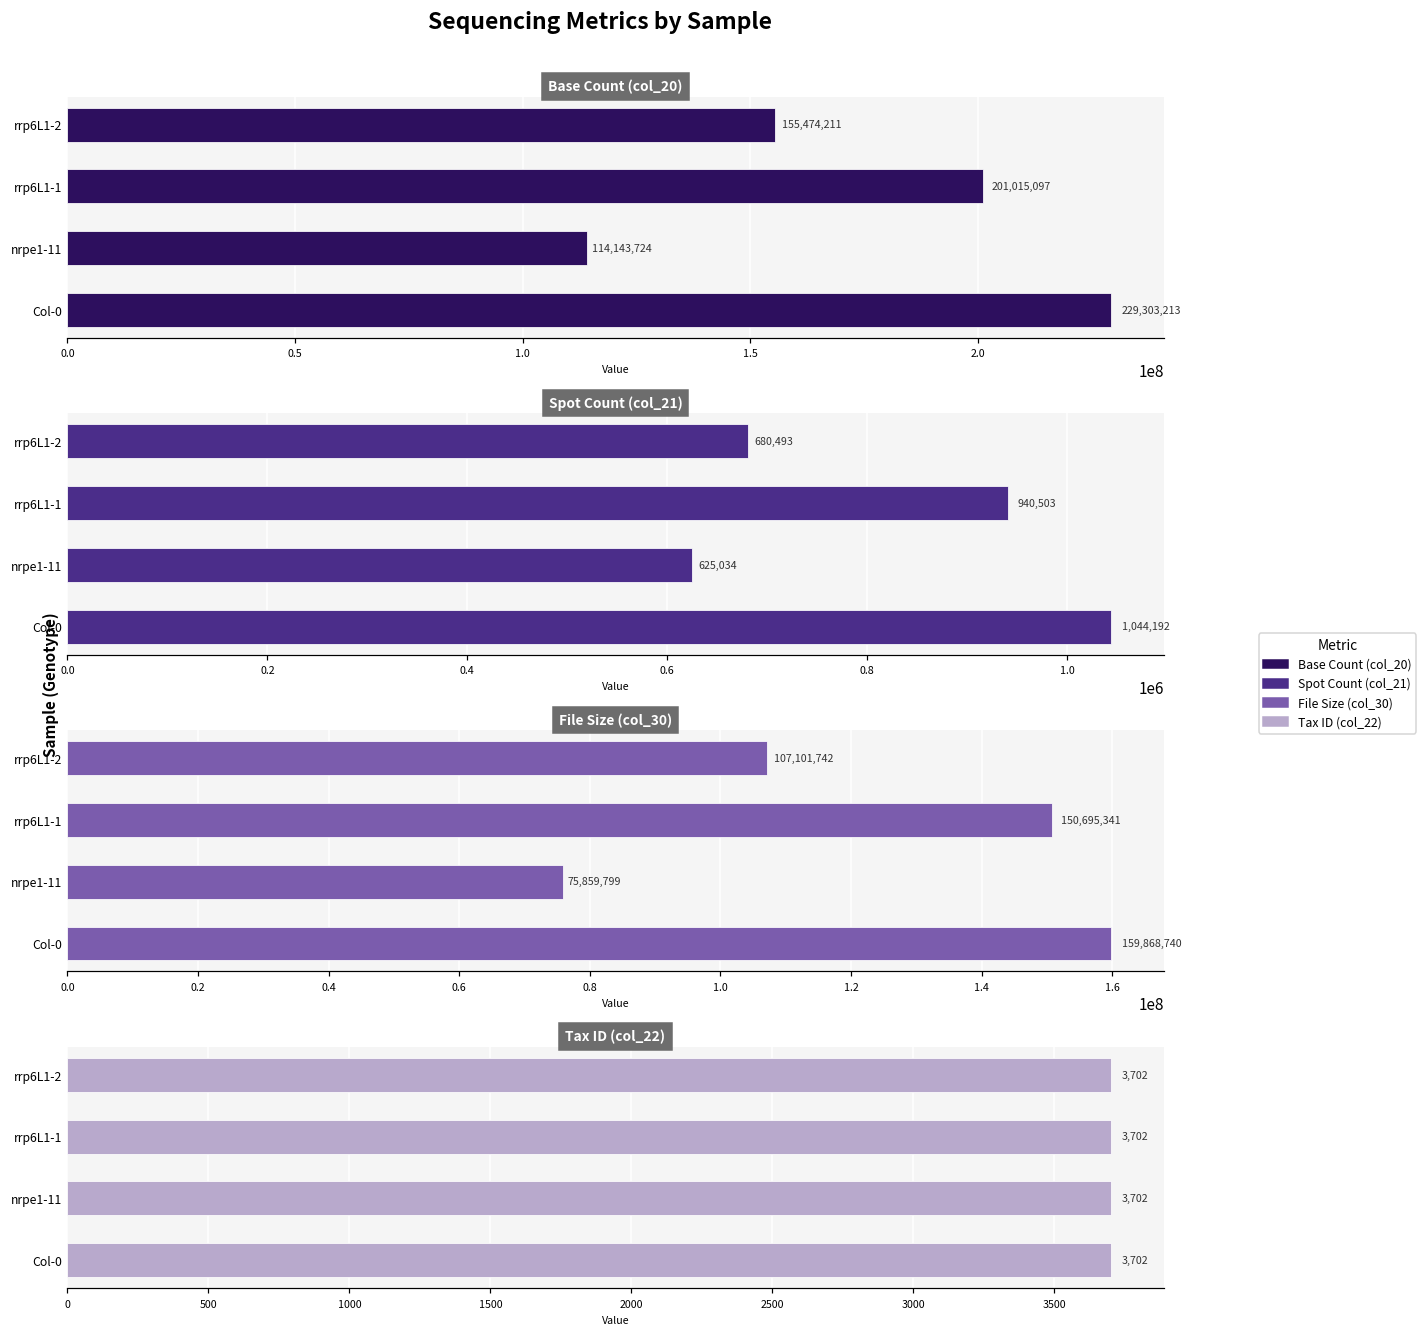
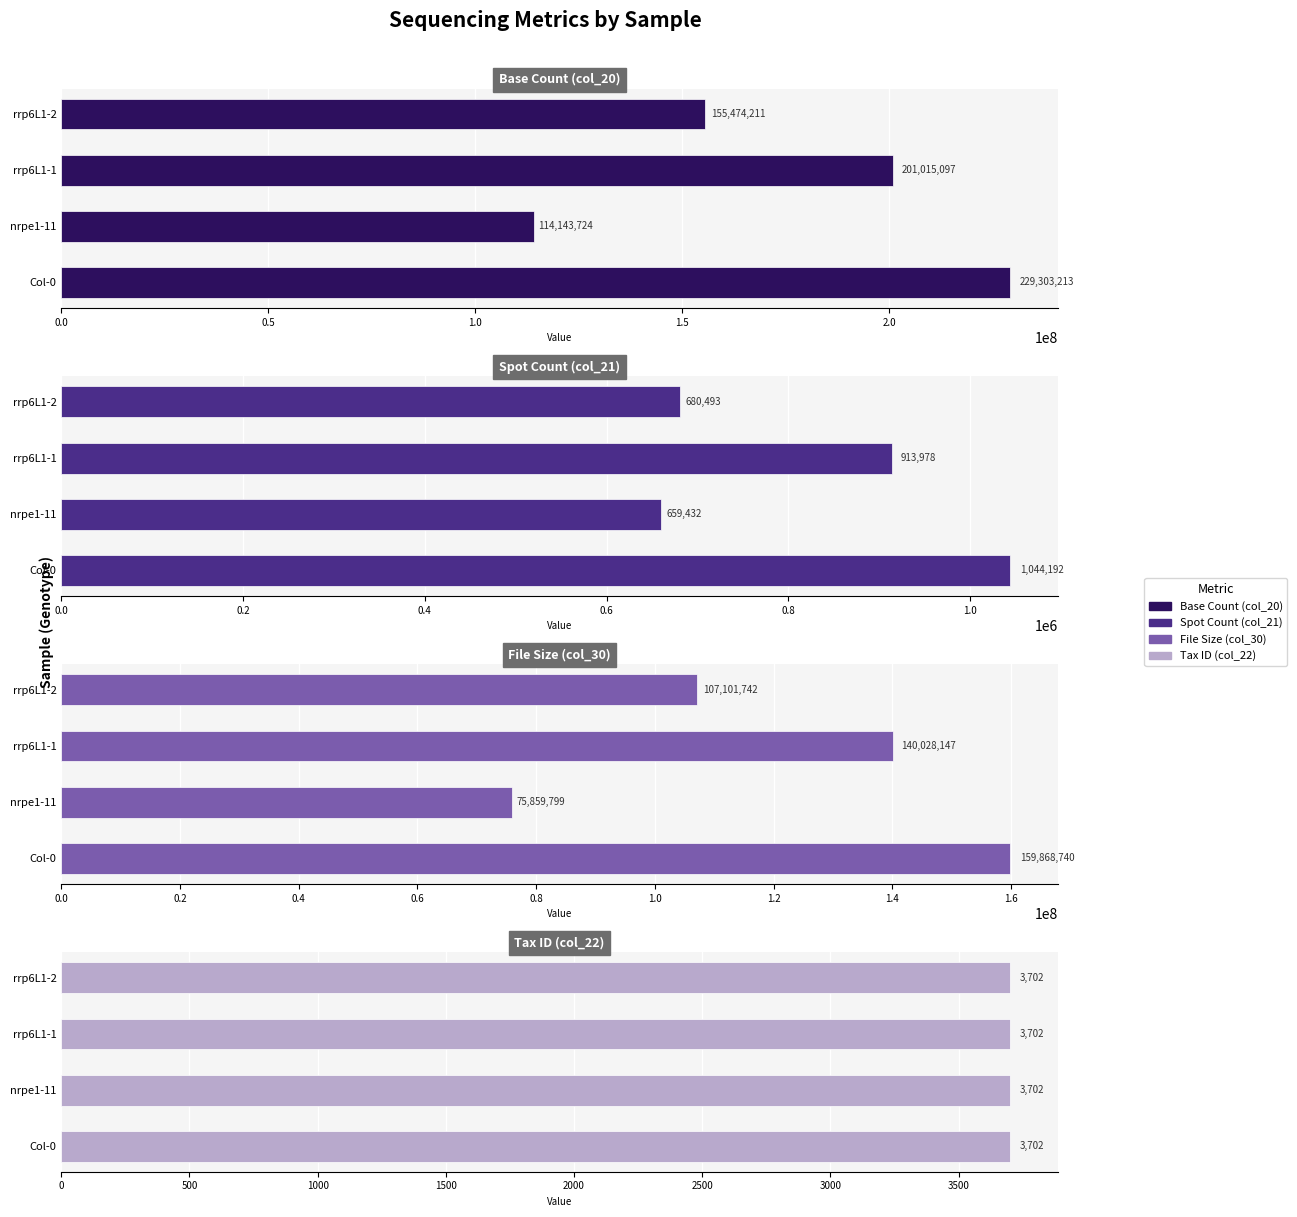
  {
    "Base Count (col_20)": {
      "rrp6L1-2": "155,474,211",
      "rrp6L1-1": "201,015,097",
      "nrpe1-11": "114,143,724",
      "Col-0": "229,303,213"
    },
    "Spot Count (col_21)": {
      "rrp6L1-2": "680,493",
-     "rrp6L1-1": "940,503",
-     "nrpe1-11": "625,034",
+     "rrp6L1-1": "913,978",
+     "nrpe1-11": "659,432",
      "Col-0": "1,044,192"
    },
    "File Size (col_30)": {
      "rrp6L1-2": "107,101,742",
-     "rrp6L1-1": "150,695,341",
+     "rrp6L1-1": "140,028,147",
      "nrpe1-11": "75,859,799",
      "Col-0": "159,868,740"
    },
    "Tax ID (col_22)": {
      "rrp6L1-2": "3,702",
      "rrp6L1-1": "3,702",
      "nrpe1-11": "3,702",
      "Col-0": "3,702"
    }
  }
